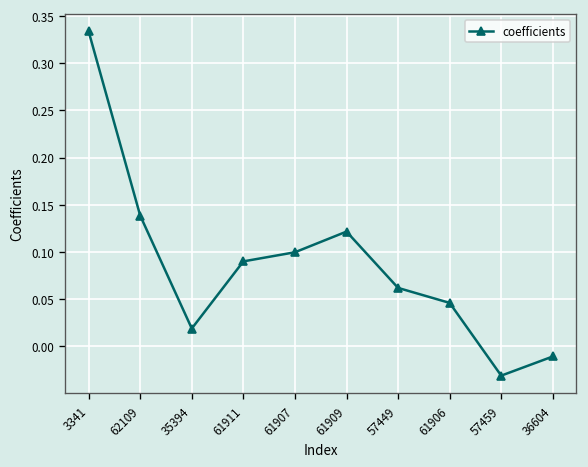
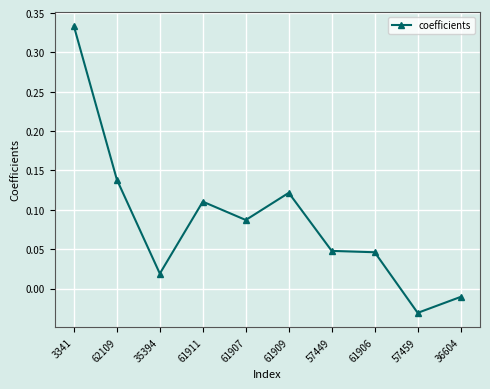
  {
    "3341": 0.33,
    "62109": 0.14,
    "35394": 0.02,
-   "61911": 0.09,
-   "61907": 0.10,
+   "61911": 0.11,
+   "61907": 0.09,
    "61909": 0.12,
-   "57449": 0.06,
+   "57449": 0.05,
    "61906": 0.05,
    "57459": -0.03,
    "36604": -0.01
  }
